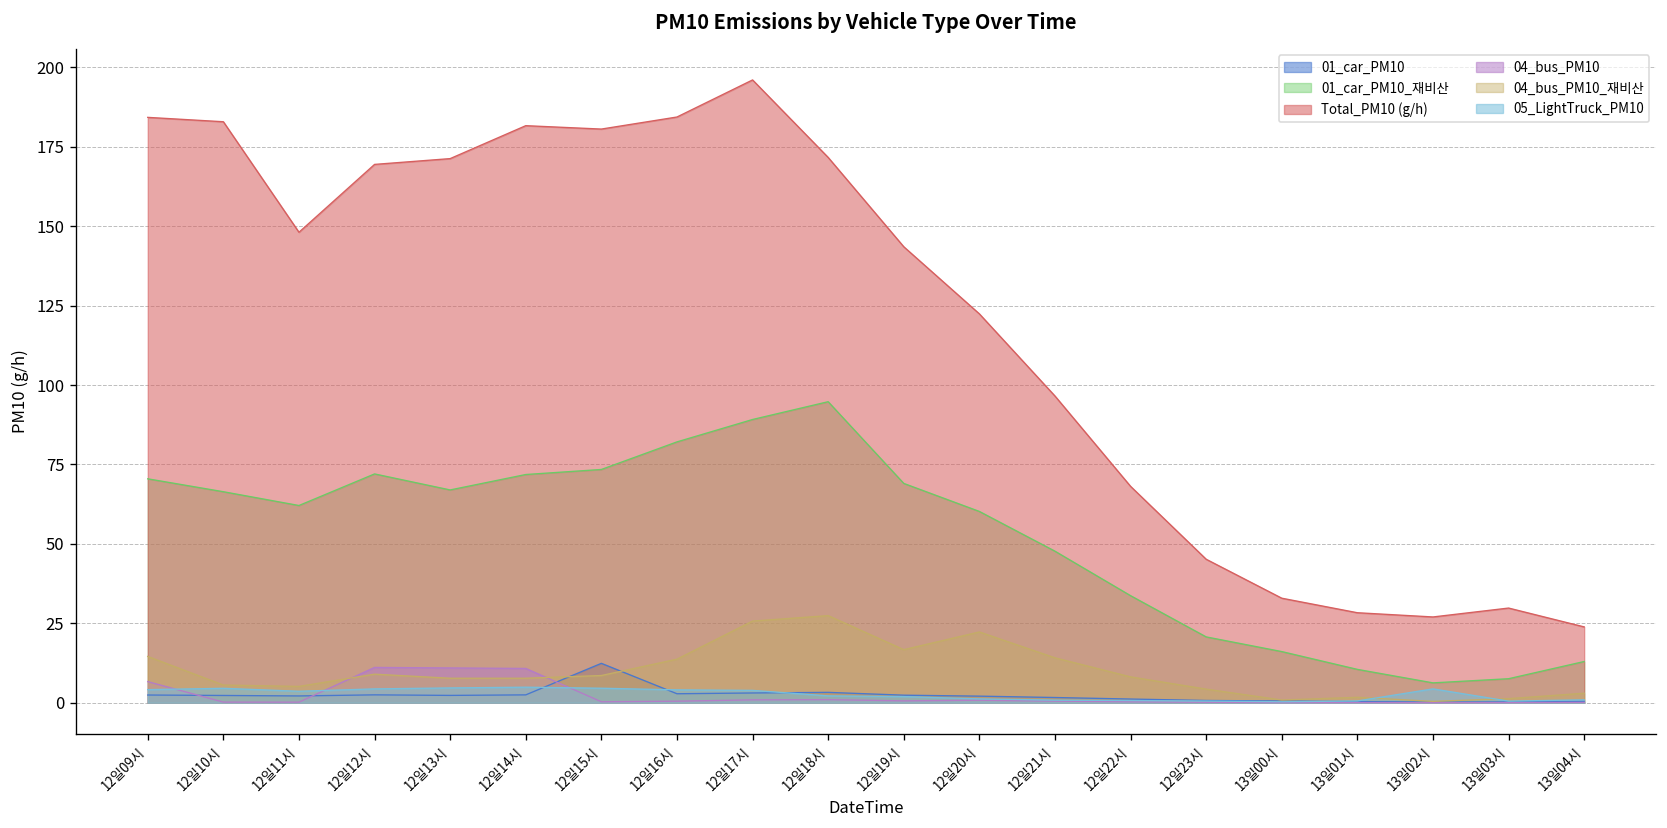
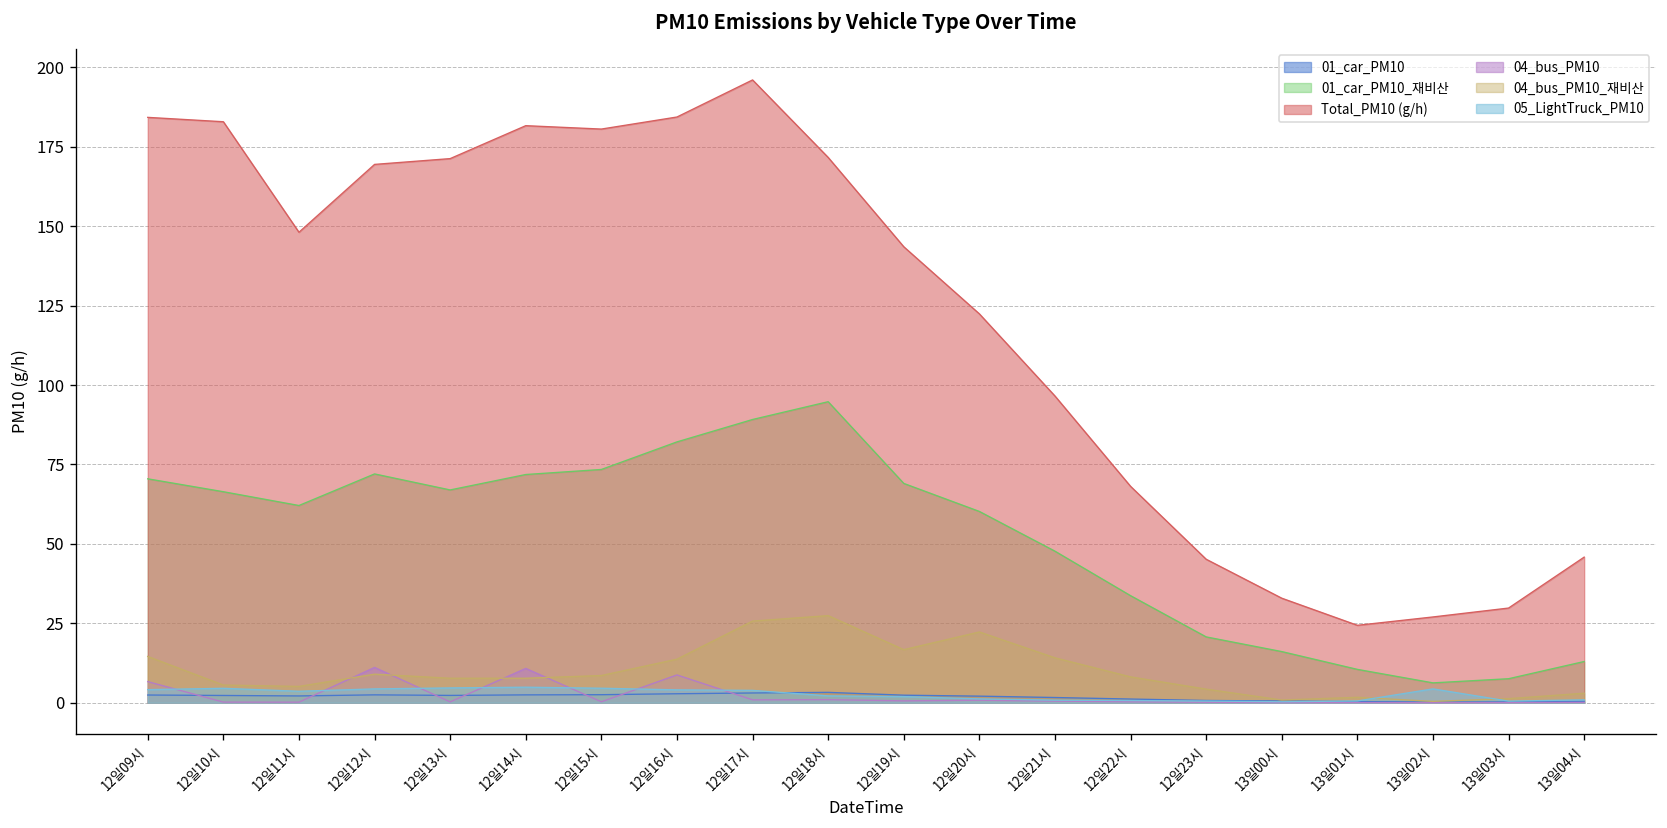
  {
    "01_car_PM10": {
      "12일09시": 2,
      "12일10시": 2,
      "12일11시": 2,
      "12일12시": 2,
      "12일13시": 2,
      "12일14시": 2,
-     "12일15시": 12,
+     "12일15시": 3,
      "12일16시": 3,
      "12일18시": 3
    },
    "01_car_PM10_재비산": {
      "12일09시": 70,
      "12일10시": 66,
      "12일11시": 62,
      "12일12시": 72,
      "12일13시": 67,
      "12일14시": 72,
      "12일15시": 73,
      "12일16시": 82,
      "12일17시": 89,
      "12일18시": 95,
      "12일19시": 69,
      "12일20시": 60,
      "12일21시": 48,
      "12일22시": 34,
      "12일23시": 21,
      "13일00시": 16,
      "13일01시": 11,
      "13일02시": 6,
      "13일03시": 8,
      "13일04시": 13
    },
    "Total_PM10 (g/h)": {
      "12일09시": 184,
      "12일10시": 183,
      "12일11시": 148,
      "12일12시": 169,
      "12일13시": 171,
      "12일14시": 182,
      "12일15시": 181,
      "12일16시": 184,
      "12일17시": 196,
      "12일18시": 172,
      "12일19시": 144,
      "12일20시": 122,
      "12일21시": 97,
      "12일22시": 68,
      "12일23시": 45,
      "13일00시": 33,
-     "13일01시": 28,
+     "13일01시": 24,
      "13일02시": 27,
      "13일03시": 30,
-     "13일04시": 24
+     "13일04시": 46
    },
    "04_bus_PM10": {
      "12일09시": 7,
      "12일10시": 0,
      "12일11시": 0,
      "12일12시": 11,
-     "12일13시": 11,
+     "12일13시": 0,
      "12일14시": 11,
      "12일15시": 0,
-     "12일16시": 0,
+     "12일16시": 9,
      "12일17시": 1,
      "12일18시": 1,
      "12일19시": 1
    },
    "04_bus_PM10_재비산": {
      "12일09시": 15,
      "12일10시": 6,
      "12일11시": 5,
      "12일12시": 9,
      "12일13시": 8,
      "12일14시": 8,
      "12일15시": 9,
      "12일16시": 14,
      "12일17시": 26,
      "12일18시": 27,
      "12일19시": 17,
      "12일20시": 22,
      "12일21시": 14,
      "12일22시": 8,
      "12일23시": 4,
      "13일01시": 2,
      "13일04시": 3
    },
    "05_LightTruck_PM10": {
      "12일09시": 4,
      "12일10시": 5,
      "12일11시": 4,
      "12일12시": 4,
      "12일13시": 5,
      "12일14시": 5,
      "12일15시": 5,
      "12일16시": 4,
      "12일18시": 2,
      "13일02시": 4
    }
  }
